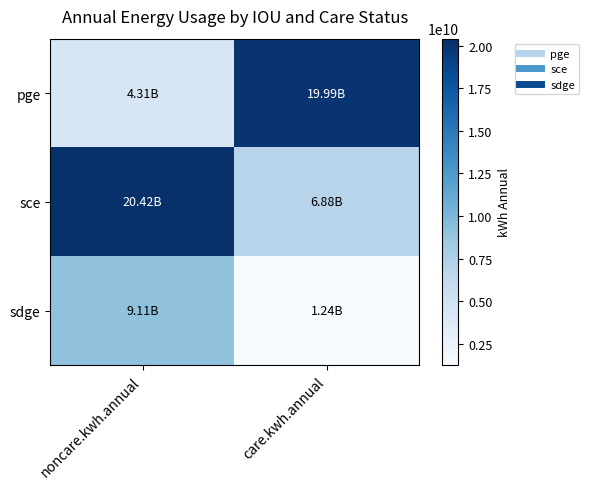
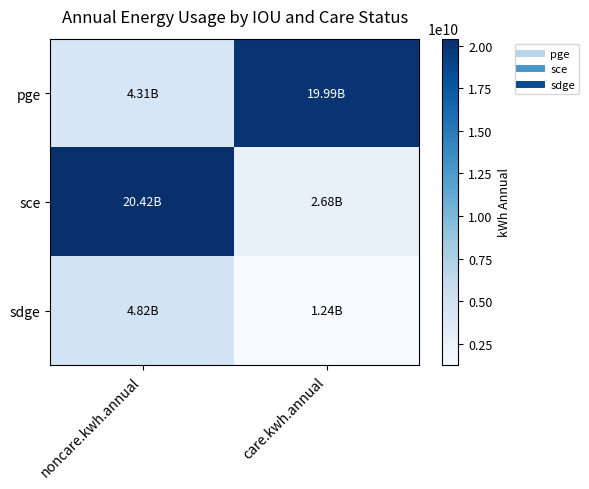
  {
    "pge": {
      "noncare.kwh.annual": "4.31B",
      "care.kwh.annual": "19.99B"
    },
    "sce": {
      "noncare.kwh.annual": "20.42B",
-     "care.kwh.annual": "6.88B"
+     "care.kwh.annual": "2.68B"
    },
    "sdge": {
-     "noncare.kwh.annual": "9.11B",
+     "noncare.kwh.annual": "4.82B",
      "care.kwh.annual": "1.24B"
    }
  }
